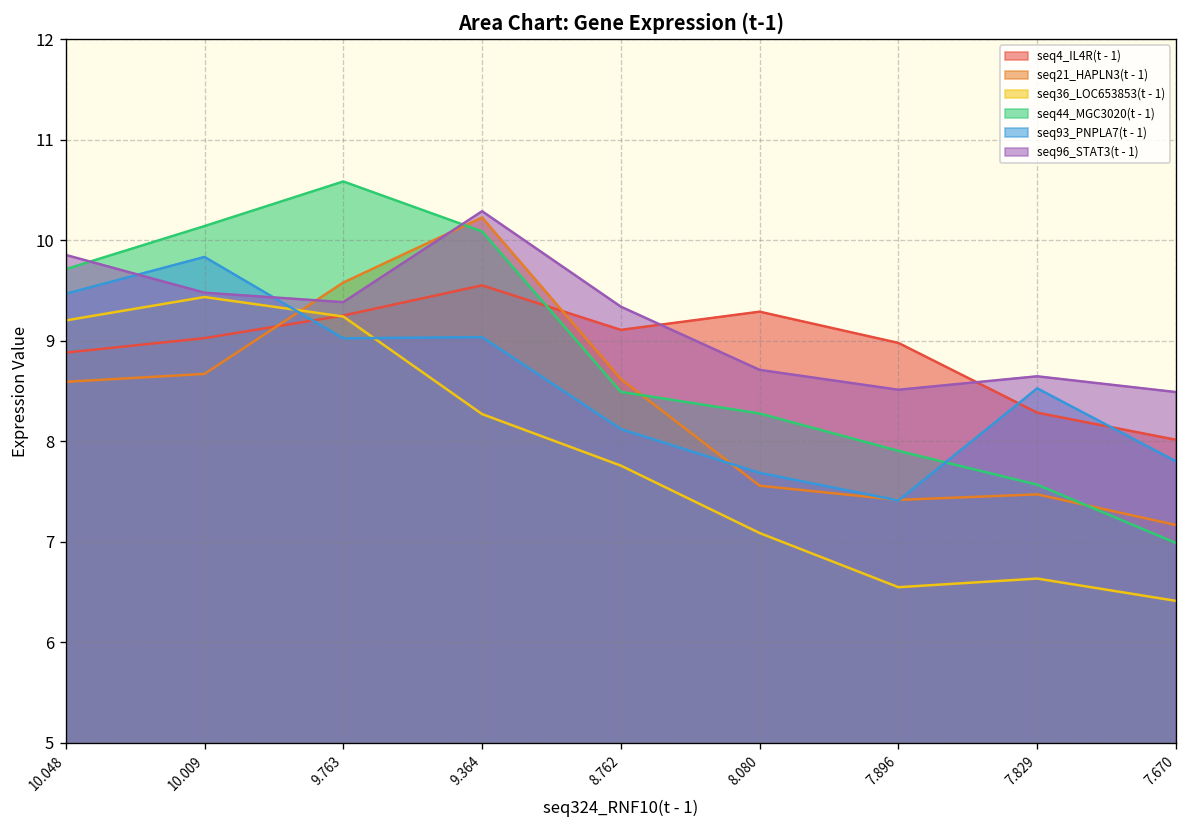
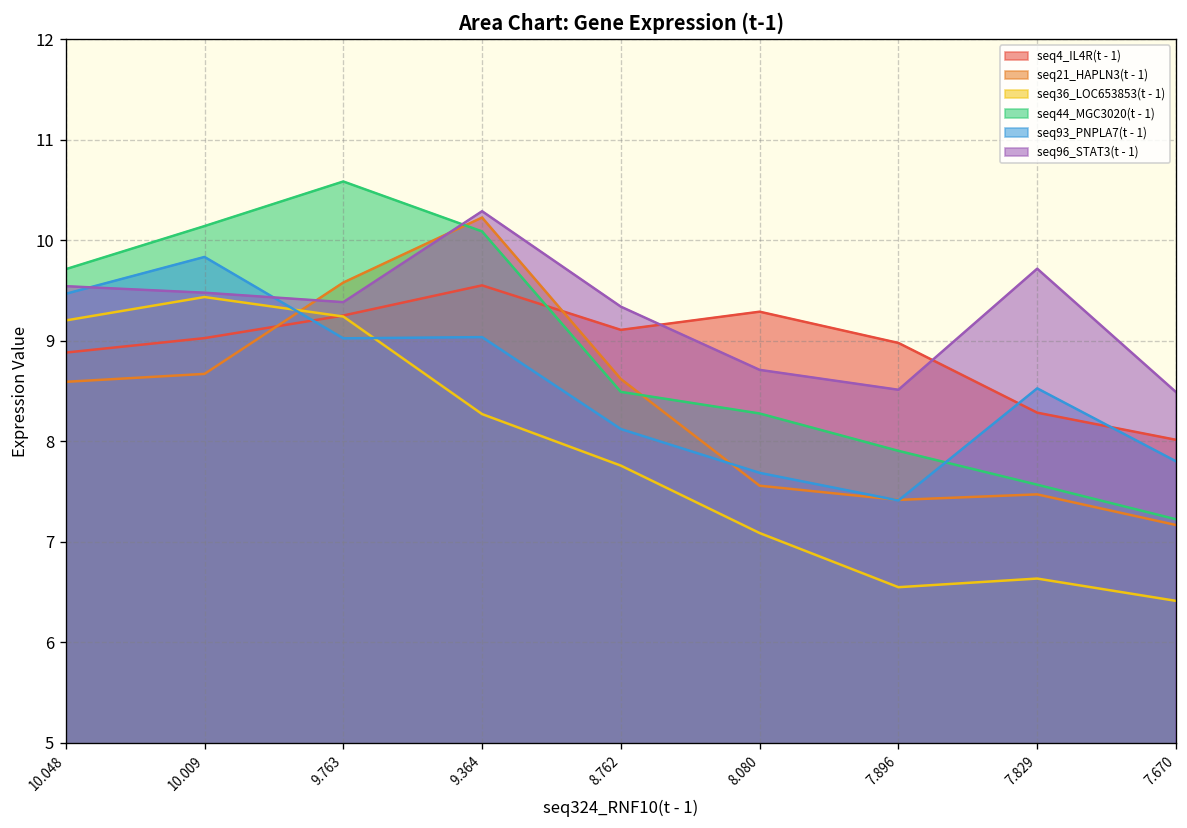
  {
    "seq36_LOC653853(t - 1)": {
      "10.048": 9.2,
      "10.009": 9.4,
      "9.364": 8.3,
      "8.762": 7.8,
      "8.080": 7.1,
      "7.896": 6.5,
      "7.829": 6.6,
      "7.670": 6.4
    },
    "seq44_MGC3020(t - 1)": {
      "10.048": 9.7,
      "10.009": 10.1,
      "9.763": 10.6,
      "9.364": 10.1,
      "8.762": 8.5,
      "8.080": 8.3,
      "7.896": 7.9,
      "7.829": 7.6,
-     "7.670": 7.0
+     "7.670": 7.2
    },
    "seq93_PNPLA7(t - 1)": {
      "10.048": 9.5,
      "10.009": 9.8,
      "9.763": 9.0,
      "9.364": 9.0,
      "8.762": 8.1,
      "8.080": 7.7,
      "7.829": 8.5,
      "7.670": 7.8
    },
    "seq96_STAT3(t - 1)": {
-     "10.048": 9.9,
+     "10.048": 9.5,
      "10.009": 9.5,
      "9.763": 9.4,
      "9.364": 10.3,
      "8.762": 9.3,
      "8.080": 8.7,
      "7.896": 8.5,
-     "7.829": 8.6,
+     "7.829": 9.7,
      "7.670": 8.5
    }
  }
